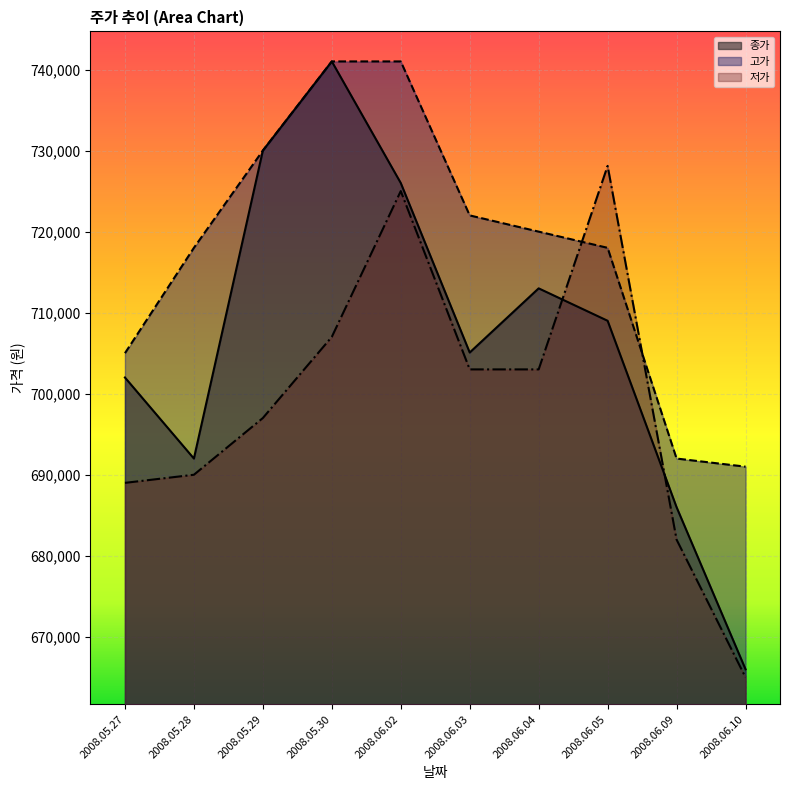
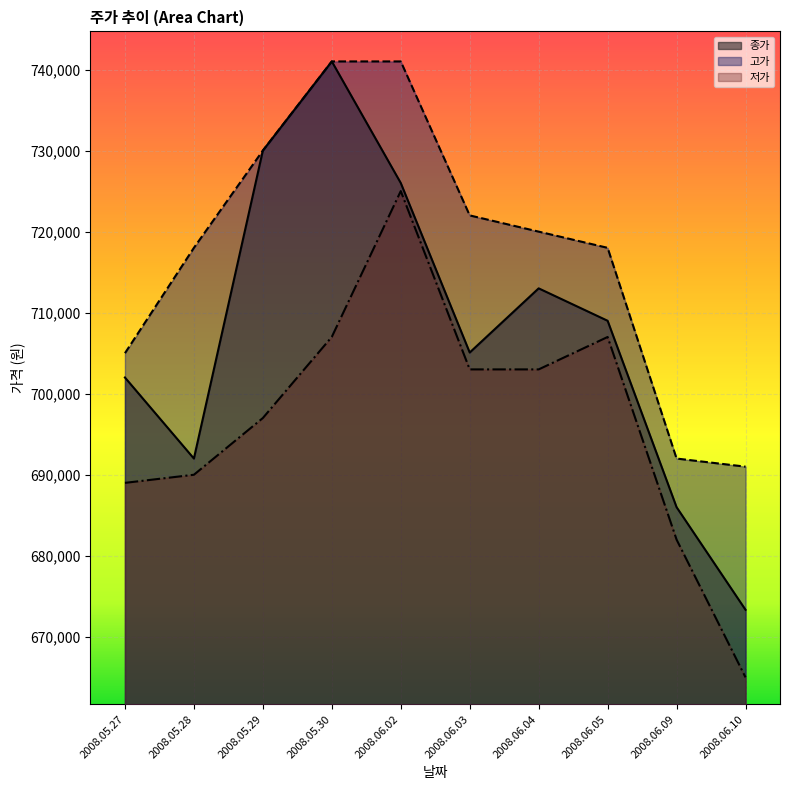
  {
    "종가": {
      "2008.05.27": "702,000",
      "2008.05.28": "692,000",
      "2008.06.02": "726,000",
      "2008.06.03": "705,000",
      "2008.06.04": "713,000",
      "2008.06.05": "709,000",
      "2008.06.09": "686,000",
-     "2008.06.10": "666,000"
+     "2008.06.10": "673,000"
    },
    "고가": {
      "2008.05.27": "705,000",
      "2008.05.28": "718,000",
      "2008.06.02": "741,000",
      "2008.06.03": "722,000",
      "2008.06.04": "720,000",
      "2008.06.05": "718,000",
      "2008.06.09": "692,000",
      "2008.06.10": "691,000"
    },
    "저가": {
      "2008.05.27": "689,000",
      "2008.05.28": "690,000",
      "2008.05.29": "697,000",
      "2008.05.30": "707,000",
      "2008.06.02": "725,000",
      "2008.06.03": "703,000",
      "2008.06.04": "703,000",
-     "2008.06.05": "728,000",
+     "2008.06.05": "707,000",
      "2008.06.09": "682,000",
      "2008.06.10": "665,000"
    }
  }
